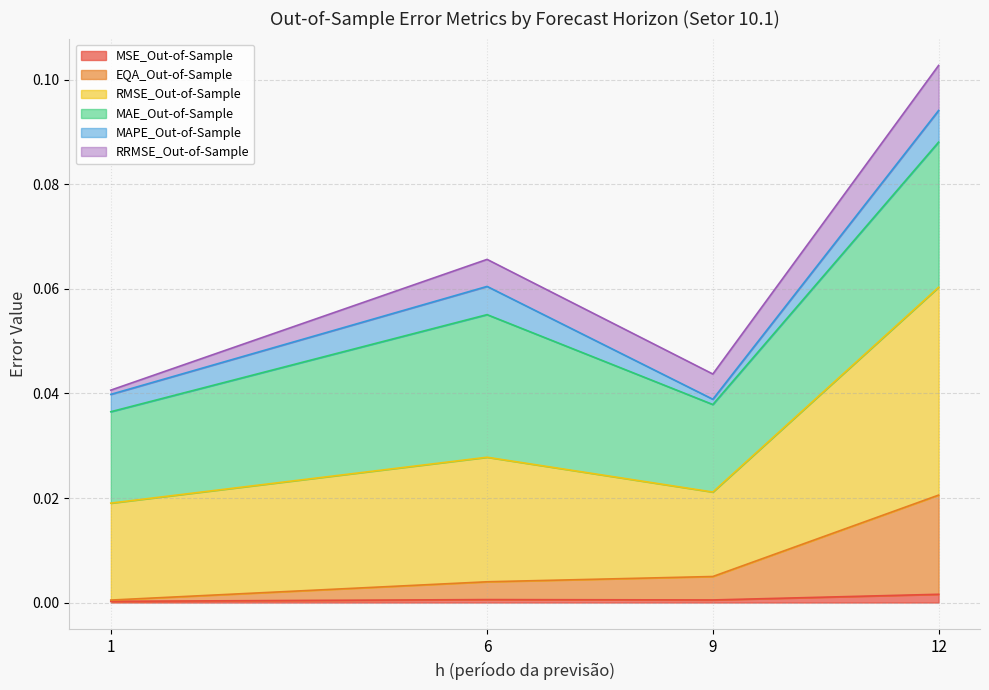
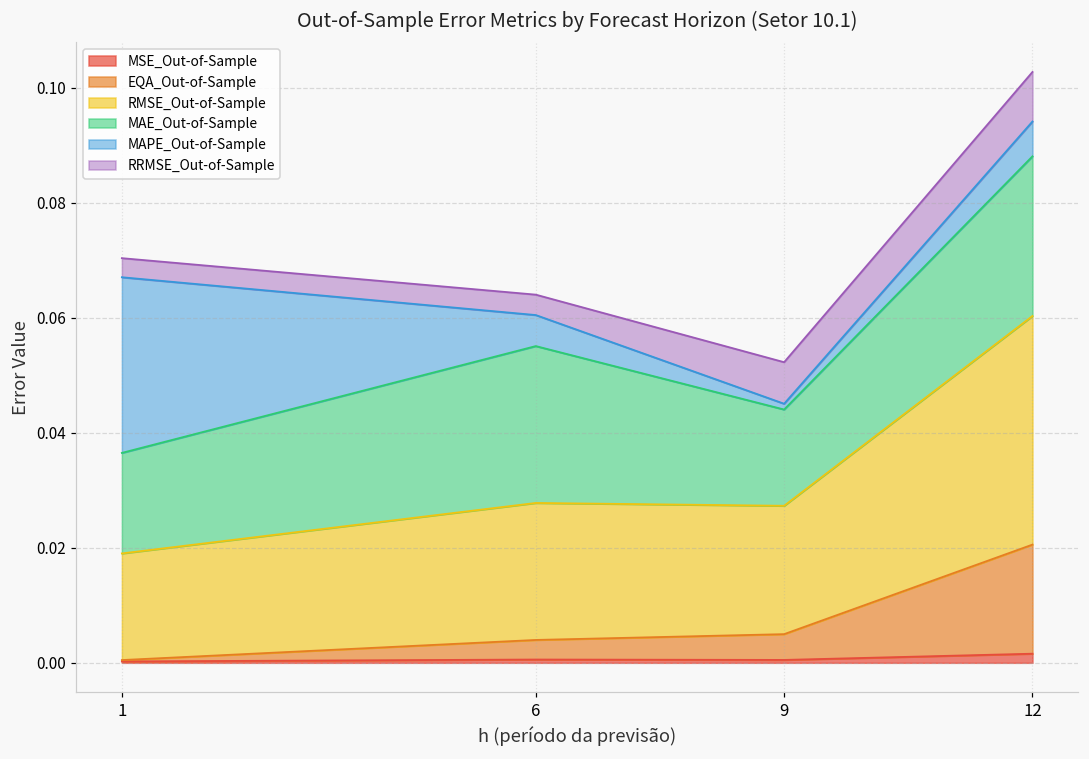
  {
    "RMSE_Out-of-Sample": {
      "1": 0.019,
      "6": 0.024,
-     "9": 0.016,
+     "9": 0.022,
      "12": 0.040
    },
    "MAE_Out-of-Sample": {
      "1": 0.017,
      "6": 0.027,
      "9": 0.017,
      "12": 0.028
    },
    "MAPE_Out-of-Sample": {
-     "1": 0.003,
+     "1": 0.031,
      "6": 0.005,
      "9": 0.001,
      "12": 0.006
    },
    "RRMSE_Out-of-Sample": {
-     "1": 0.001,
-     "6": 0.005,
-     "9": 0.005,
+     "1": 0.003,
+     "6": 0.004,
+     "9": 0.007,
      "12": 0.009
    }
  }
